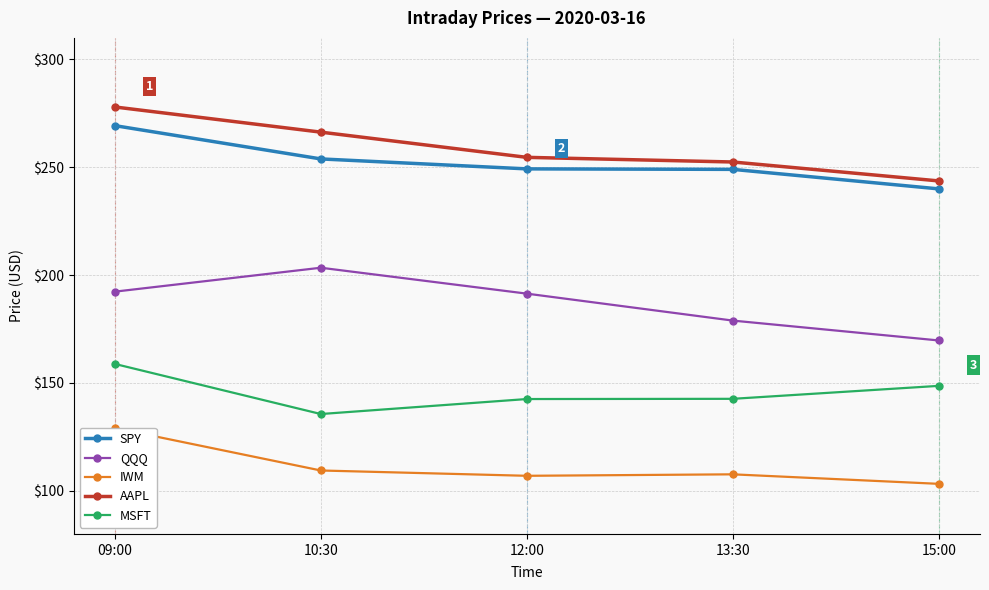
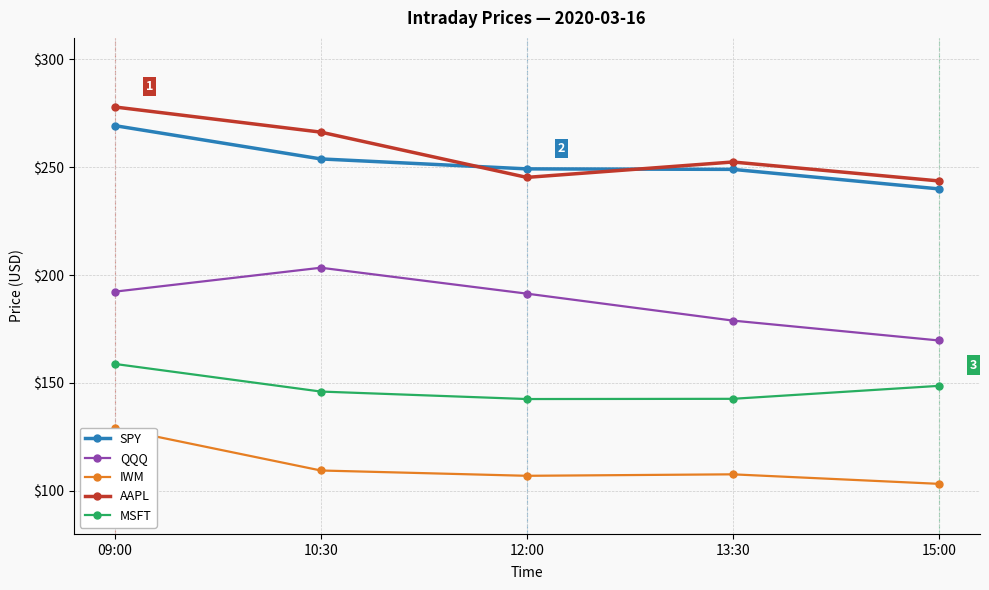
  {
    "SPY": {
      "09:00": "$269",
      "10:30": "$254",
      "12:00": "$249",
      "13:30": "$249",
      "15:00": "$240"
    },
    "QQQ": {
      "09:00": "$192",
      "10:30": "$203",
      "12:00": "$191",
      "13:30": "$179",
      "15:00": "$170"
    },
    "IWM": {
      "10:30": "$109",
      "12:00": "$107",
      "13:30": "$108",
      "15:00": "$103"
    },
    "AAPL": {
      "09:00": "$278",
      "10:30": "$266",
-     "12:00": "$255",
+     "12:00": "$245",
      "13:30": "$252",
      "15:00": "$244"
    },
    "MSFT": {
      "09:00": "$159",
-     "10:30": "$136",
+     "10:30": "$146",
      "12:00": "$143",
      "13:30": "$143",
      "15:00": "$149"
    }
  }
